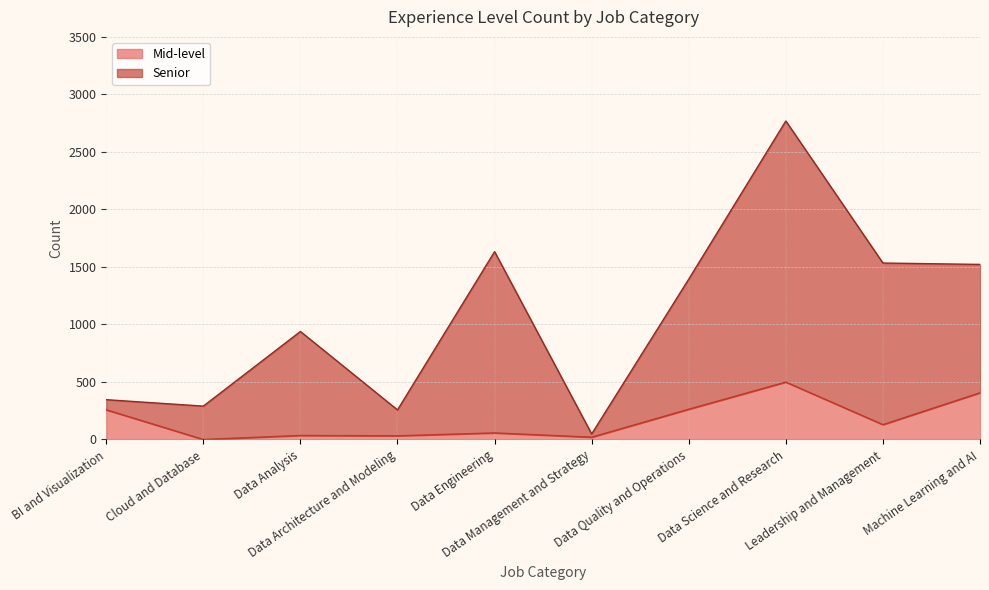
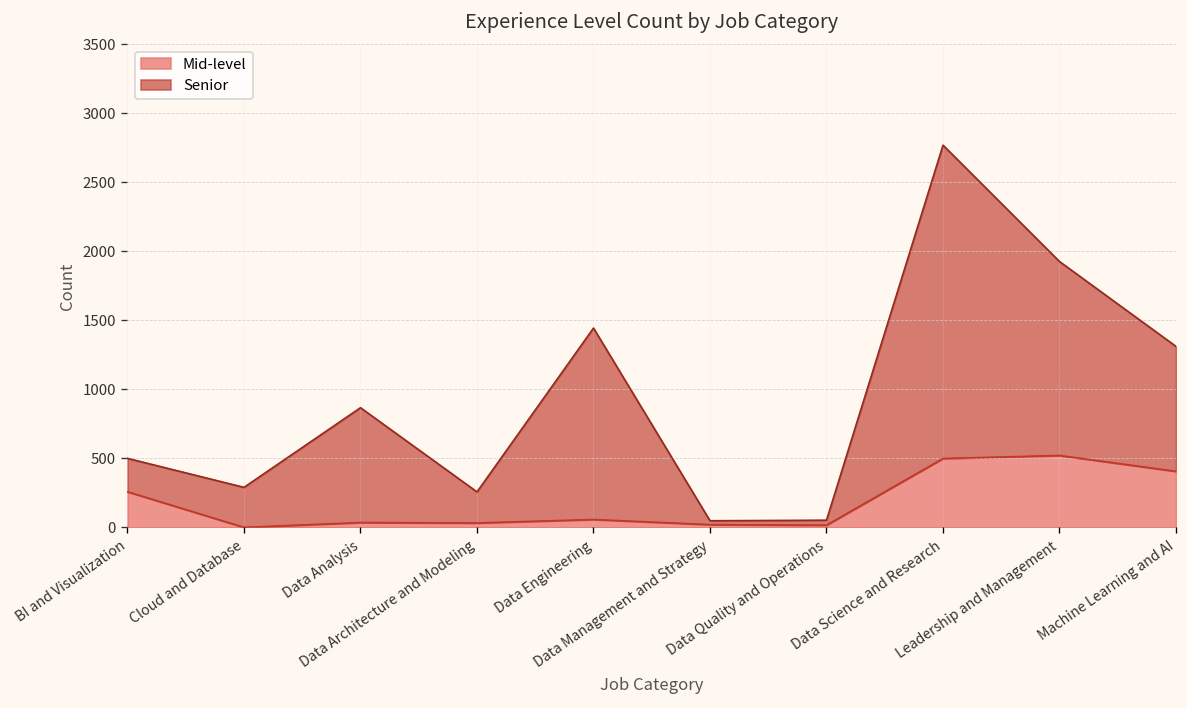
  {
    "Mid-level": {
      "BI and Visualization": 260,
      "Cloud and Database": 0,
      "Data Analysis": 40,
      "Data Architecture and Modeling": 30,
      "Data Engineering": 60,
      "Data Management and Strategy": 20,
-     "Data Quality and Operations": 260,
+     "Data Quality and Operations": 20,
      "Data Science and Research": 500,
-     "Leadership and Management": 130,
+     "Leadership and Management": 520,
      "Machine Learning and AI": 410
    },
    "Senior": {
-     "BI and Visualization": 90,
+     "BI and Visualization": 240,
      "Cloud and Database": 290,
-     "Data Analysis": 900,
+     "Data Analysis": 830,
      "Data Architecture and Modeling": 230,
-     "Data Engineering": 1580,
+     "Data Engineering": 1390,
      "Data Management and Strategy": 30,
-     "Data Quality and Operations": 1130,
+     "Data Quality and Operations": 40,
      "Data Science and Research": 2270,
      "Leadership and Management": 1410,
-     "Machine Learning and AI": 1120
+     "Machine Learning and AI": 910
    }
  }
